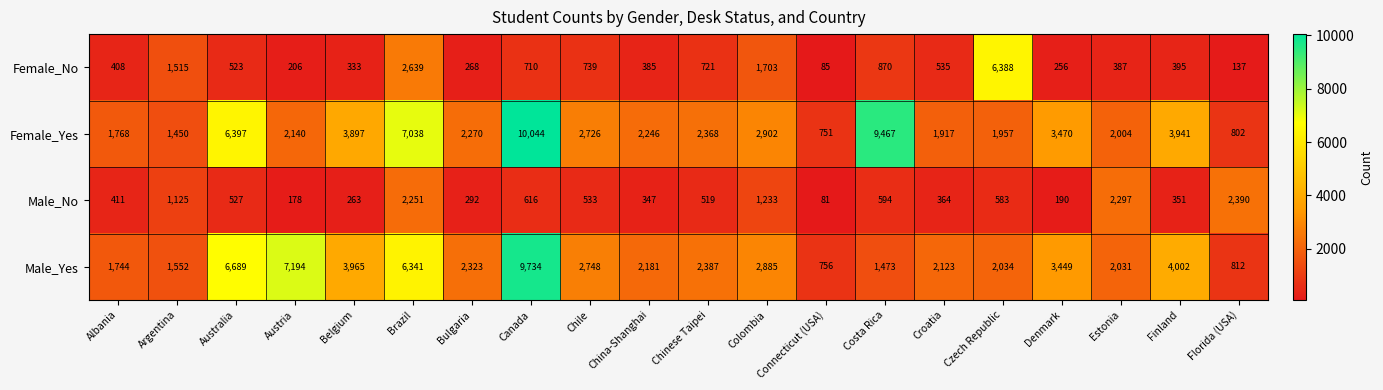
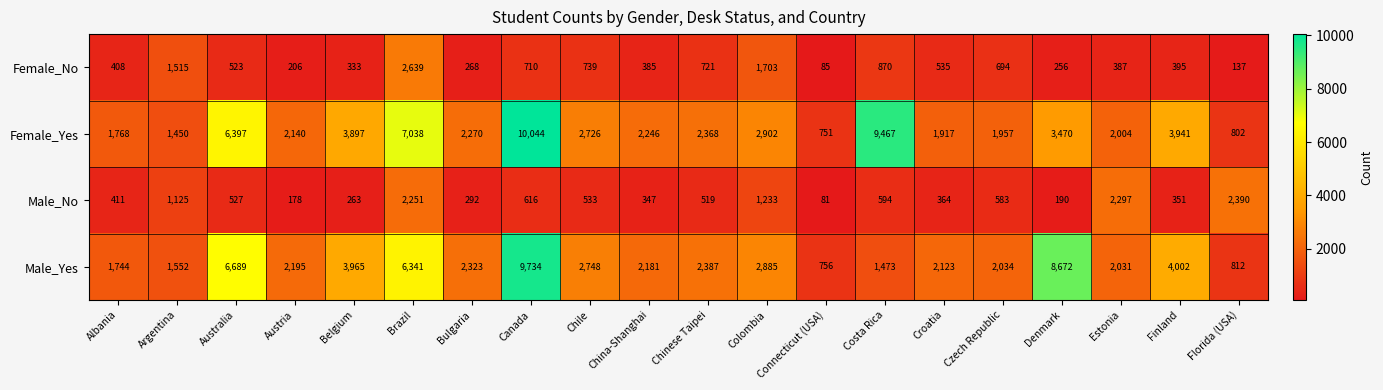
  {
    "Female_No": {
      "Albania": "408",
      "Argentina": "1,515",
      "Australia": "523",
      "Austria": "206",
      "Belgium": "333",
      "Brazil": "2,639",
      "Bulgaria": "268",
      "Canada": "710",
      "Chile": "739",
      "China-Shanghai": "385",
      "Chinese Taipei": "721",
      "Colombia": "1,703",
      "Connecticut (USA)": "85",
      "Costa Rica": "870",
      "Croatia": "535",
-     "Czech Republic": "6,388",
+     "Czech Republic": "694",
      "Denmark": "256",
      "Estonia": "387",
      "Finland": "395",
      "Florida (USA)": "137"
    },
    "Female_Yes": {
      "Albania": "1,768",
      "Argentina": "1,450",
      "Australia": "6,397",
      "Austria": "2,140",
      "Belgium": "3,897",
      "Brazil": "7,038",
      "Bulgaria": "2,270",
      "Canada": "10,044",
      "Chile": "2,726",
      "China-Shanghai": "2,246",
      "Chinese Taipei": "2,368",
      "Colombia": "2,902",
      "Connecticut (USA)": "751",
      "Costa Rica": "9,467",
      "Croatia": "1,917",
      "Czech Republic": "1,957",
      "Denmark": "3,470",
      "Estonia": "2,004",
      "Finland": "3,941",
      "Florida (USA)": "802"
    },
    "Male_No": {
      "Albania": "411",
      "Argentina": "1,125",
      "Australia": "527",
      "Austria": "178",
      "Belgium": "263",
      "Brazil": "2,251",
      "Bulgaria": "292",
      "Canada": "616",
      "Chile": "533",
      "China-Shanghai": "347",
      "Chinese Taipei": "519",
      "Colombia": "1,233",
      "Connecticut (USA)": "81",
      "Costa Rica": "594",
      "Croatia": "364",
      "Czech Republic": "583",
      "Denmark": "190",
      "Estonia": "2,297",
      "Finland": "351",
      "Florida (USA)": "2,390"
    },
    "Male_Yes": {
      "Albania": "1,744",
      "Argentina": "1,552",
      "Australia": "6,689",
-     "Austria": "7,194",
+     "Austria": "2,195",
      "Belgium": "3,965",
      "Brazil": "6,341",
      "Bulgaria": "2,323",
      "Canada": "9,734",
      "Chile": "2,748",
      "China-Shanghai": "2,181",
      "Chinese Taipei": "2,387",
      "Colombia": "2,885",
      "Connecticut (USA)": "756",
      "Costa Rica": "1,473",
      "Croatia": "2,123",
      "Czech Republic": "2,034",
-     "Denmark": "3,449",
+     "Denmark": "8,672",
      "Estonia": "2,031",
      "Finland": "4,002",
      "Florida (USA)": "812"
    }
  }
